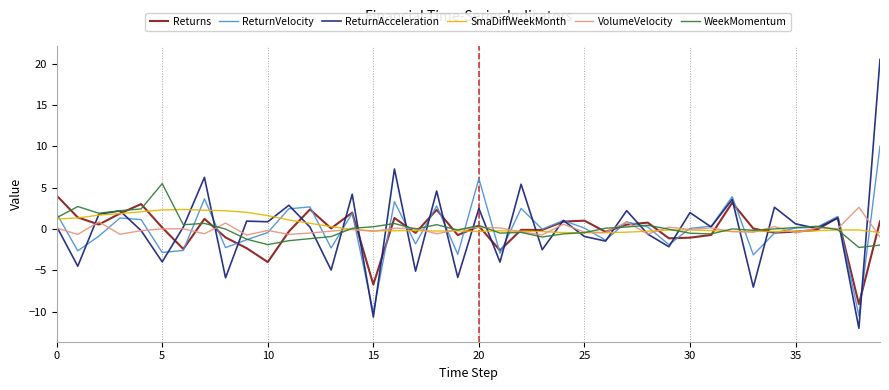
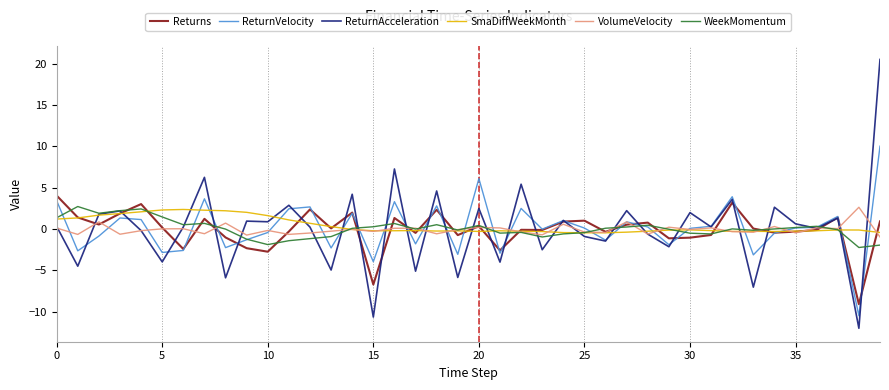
  {
    "Returns": {
      "0": 4,
-     "10": -4,
+     "10": -3,
      "15": -7,
      "25": 1,
      "30": -1
    },
    "ReturnVelocity": {
-     "0": 2,
+     "0": 3,
      "5": -3,
-     "15": -10,
+     "15": -4,
      "20": 6,
      "25": 0
    },
    "ReturnAcceleration": {
      "5": -4,
      "10": 1,
      "15": -11,
      "20": 2,
      "25": -1,
      "30": 2,
      "35": 1
    },
    "SmaDiffWeekMonth": {
      "5": 2,
      "10": 2,
      "20": 0
    },
    "WeekMomentum": {
-     "5": 5,
+     "5": 1,
      "10": -2,
      "15": 0,
      "30": -1
    }
  }
